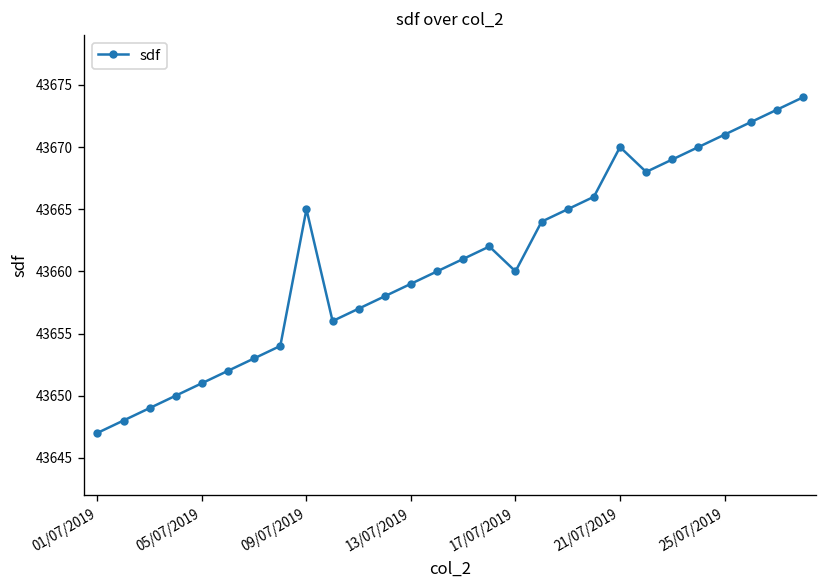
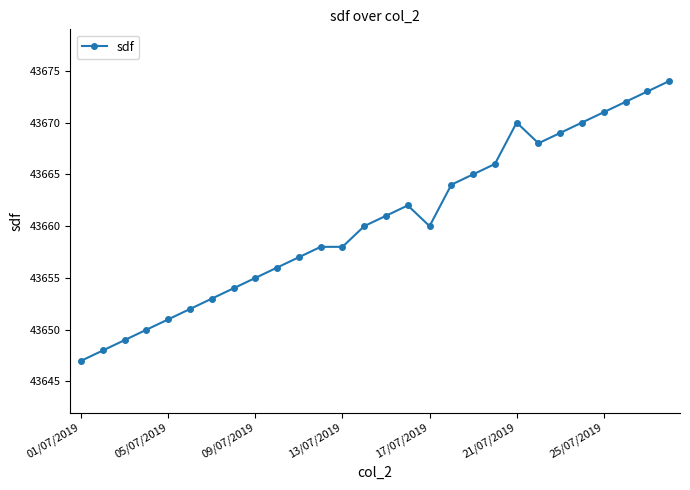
  {
    "01/07/2019": 43647,
    "05/07/2019": 43651,
-   "09/07/2019": 43665,
-   "13/07/2019": 43659,
+   "09/07/2019": 43655,
+   "13/07/2019": 43658,
    "17/07/2019": 43660,
    "21/07/2019": 43670,
    "25/07/2019": 43671
  }
